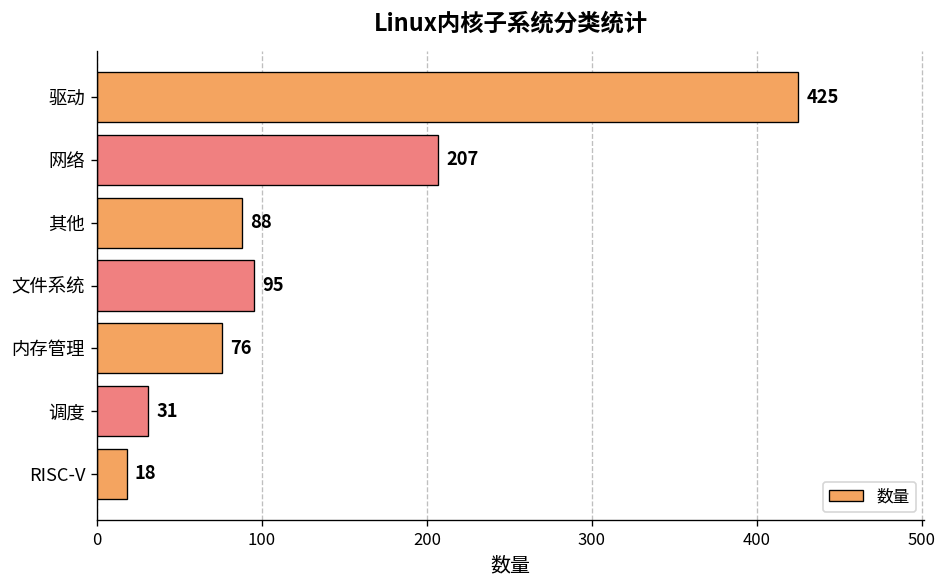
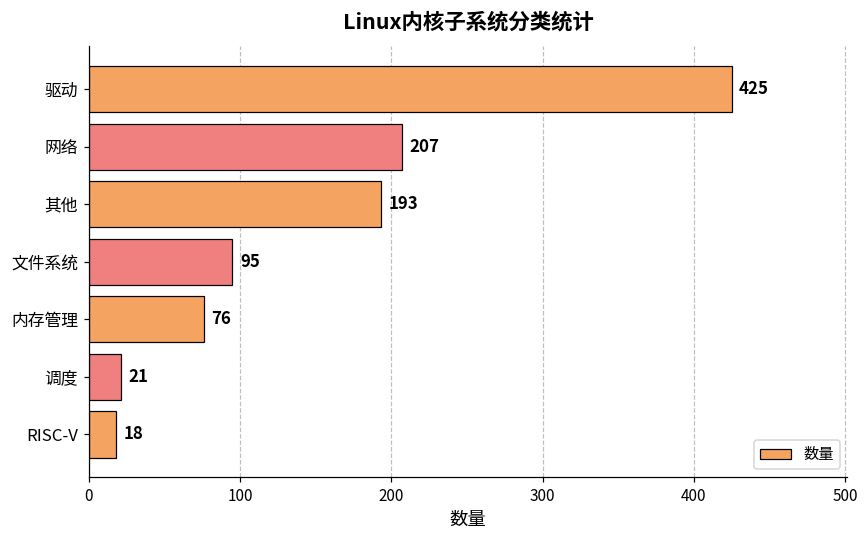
  {
    "驱动": 425,
    "网络": 207,
-   "其他": 88,
+   "其他": 193,
    "文件系统": 95,
    "内存管理": 76,
-   "调度": 31,
+   "调度": 21,
    "RISC-V": 18
  }
